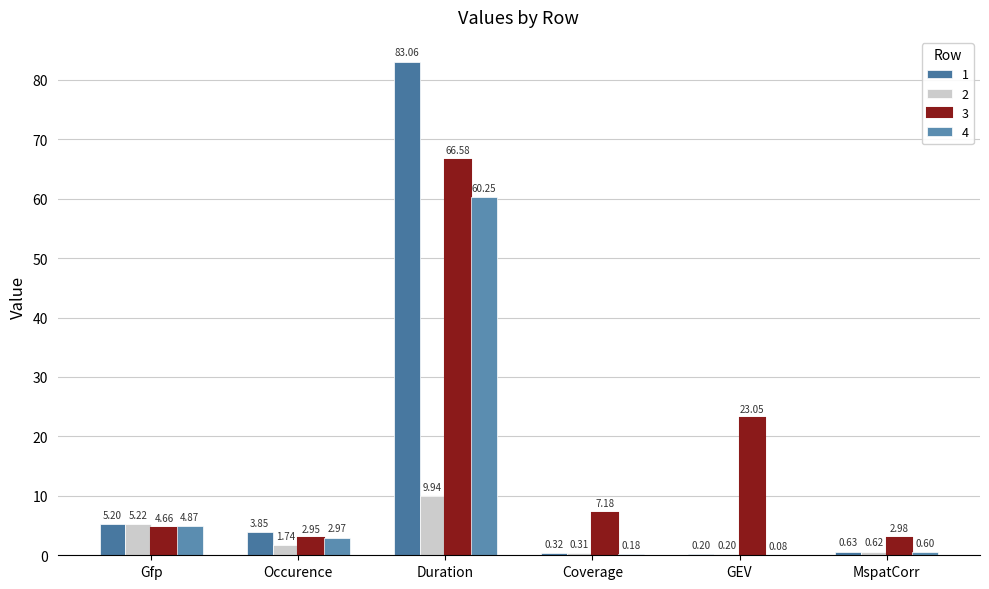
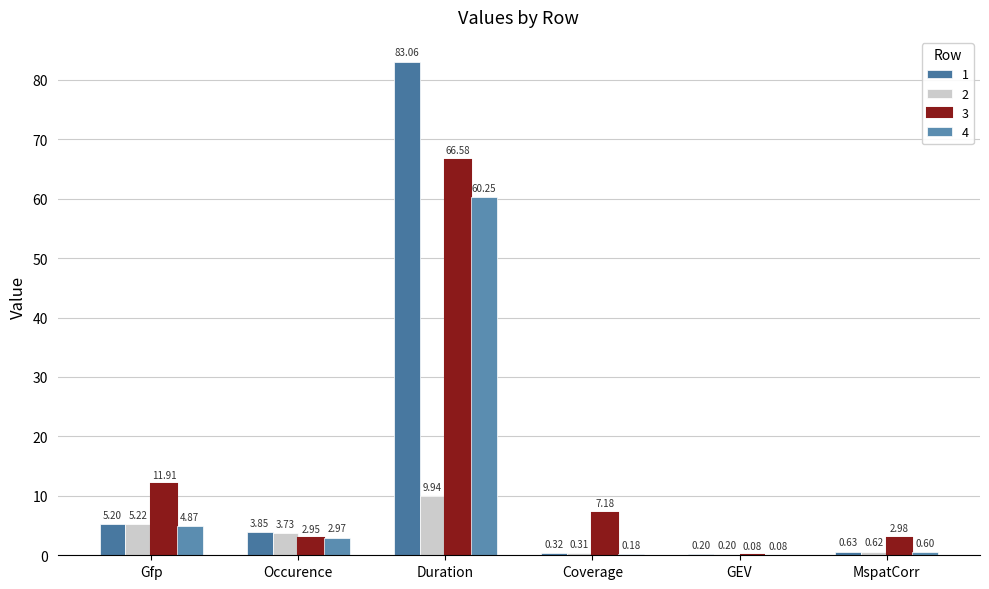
  {
    "2": {
      "Gfp": 5.22,
-     "Occurence": 1.74,
+     "Occurence": 3.73,
      "Duration": 9.94,
      "Coverage": 0.31,
      "GEV": 0.20,
      "MspatCorr": 0.62
    },
    "3": {
-     "Gfp": 4.66,
+     "Gfp": 11.91,
      "Occurence": 2.95,
      "Duration": 66.58,
      "Coverage": 7.18,
-     "GEV": 23.05,
+     "GEV": 0.08,
      "MspatCorr": 2.98
    }
  }
